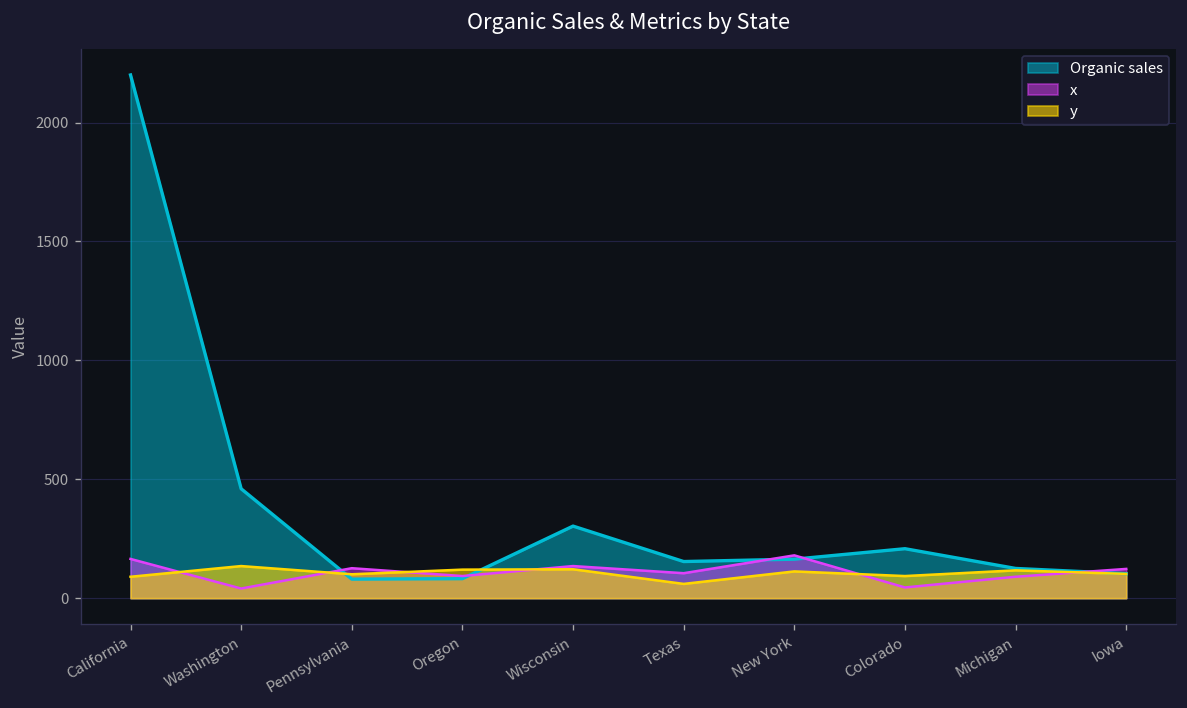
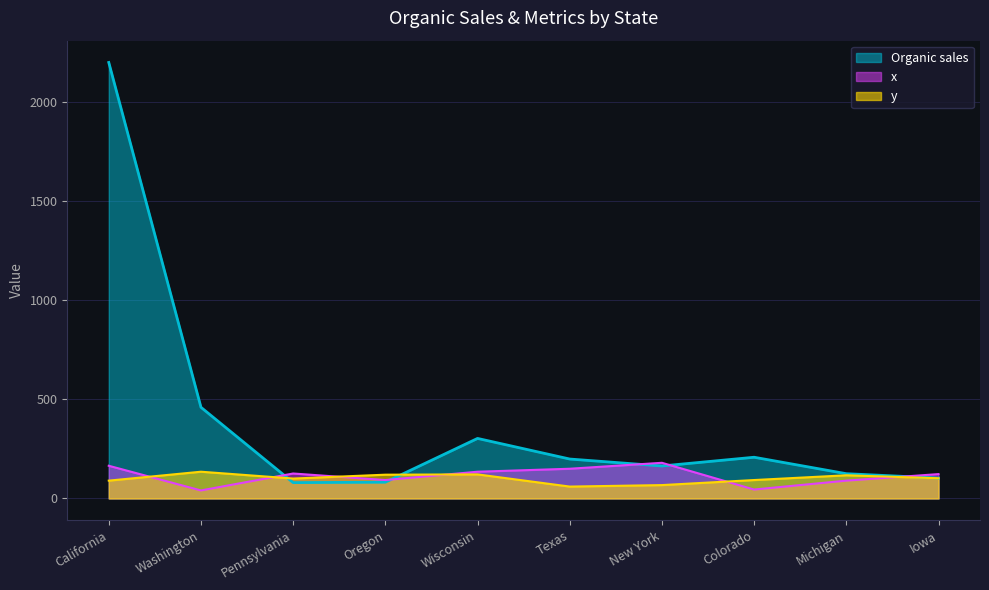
  {
    "Organic sales": {
      "California": 2200,
      "Washington": 460,
      "Pennsylvania": 80,
      "Wisconsin": 300,
-     "Texas": 150,
+     "Texas": 200,
      "New York": 160,
      "Colorado": 210
    },
    "x": {
      "California": 170,
      "Washington": 40,
      "Pennsylvania": 130,
      "Wisconsin": 140,
-     "Texas": 110,
+     "Texas": 150,
      "New York": 180,
      "Colorado": 50,
      "Michigan": 90,
      "Iowa": 120
    },
    "y": {
      "California": 90,
      "Washington": 140,
      "Pennsylvania": 100,
      "Oregon": 120,
      "Wisconsin": 120,
      "Texas": 60,
-     "New York": 110,
+     "New York": 70,
      "Colorado": 90
    }
  }
